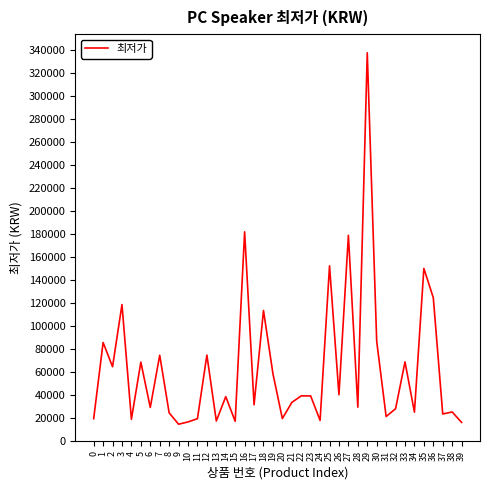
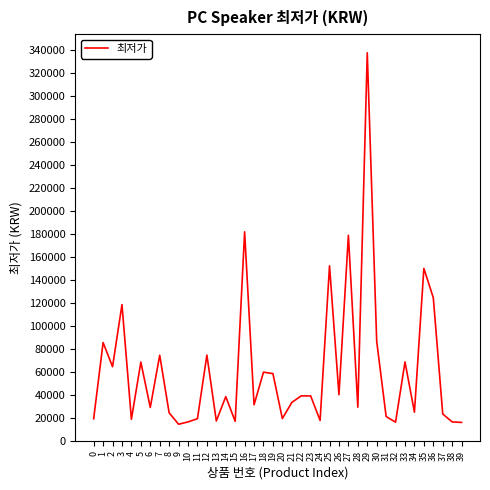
  {
    "0": 20000,
    "1": 86000,
    "2": 65000,
    "3": 119000,
    "4": 19000,
    "5": 69000,
    "6": 30000,
    "7": 75000,
    "8": 25000,
    "9": 15000,
    "10": 17000,
    "11": 20000,
    "12": 75000,
    "13": 18000,
    "14": 39000,
    "15": 18000,
    "16": 182000,
    "17": 32000,
-   "18": 114000,
+   "18": 60000,
    "19": 59000,
    "20": 20000,
    "21": 34000,
    "22": 40000,
    "23": 40000,
    "24": 18000,
    "25": 153000,
    "26": 41000,
    "27": 179000,
    "28": 30000,
    "29": 338000,
    "30": 87000,
    "31": 22000,
-   "32": 28000,
+   "32": 17000,
    "33": 69000,
    "34": 25000,
    "35": 150000,
    "36": 125000,
    "37": 24000,
-   "38": 26000,
+   "38": 17000,
    "39": 17000
  }
